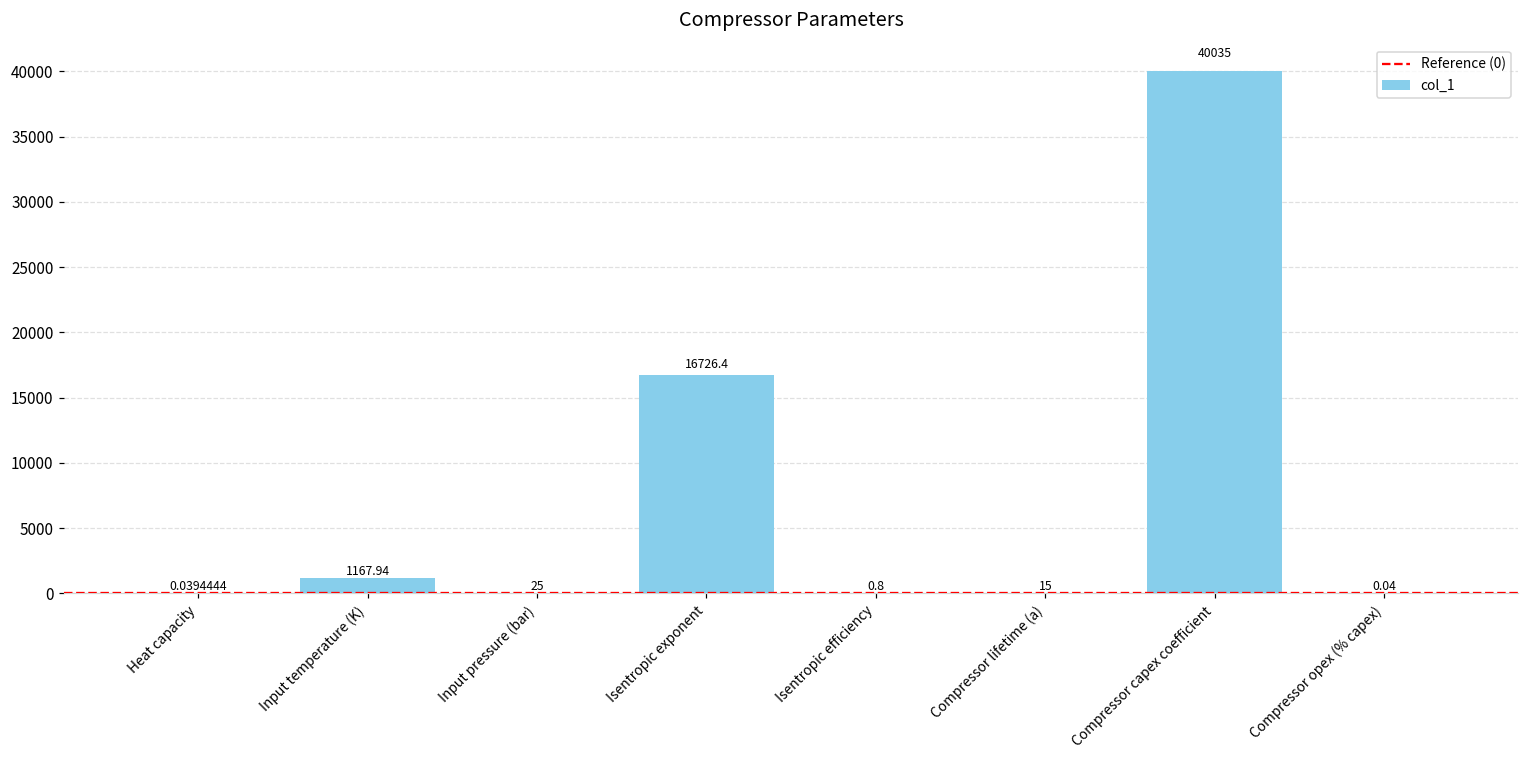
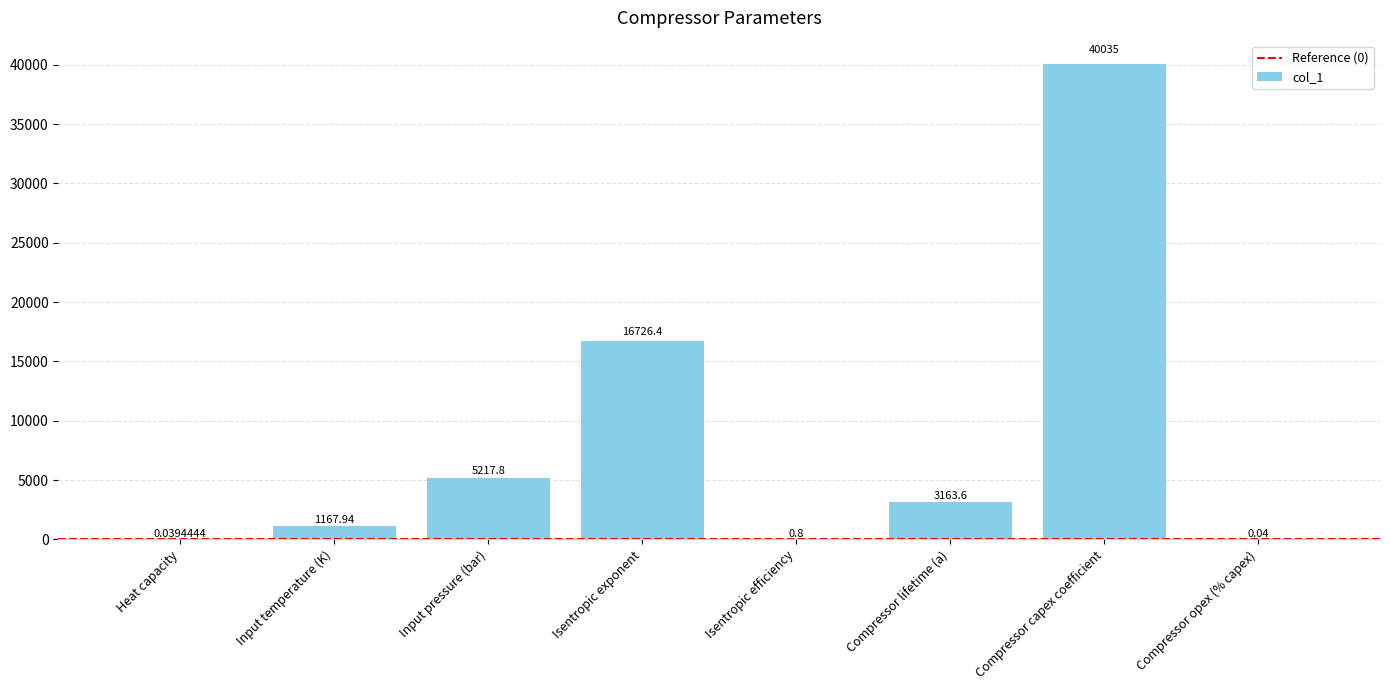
  {
    "Heat capacity": 0.0394444,
    "Input temperature (K)": 1167.94,
-   "Input pressure (bar)": 25,
+   "Input pressure (bar)": 5217.8,
    "Isentropic exponent": 16726.4,
    "Isentropic efficiency": 0.8,
-   "Compressor lifetime (a)": 15,
+   "Compressor lifetime (a)": 3163.6,
    "Compressor capex coefficient": 40035,
    "Compressor opex (% capex)": 0.04
  }
